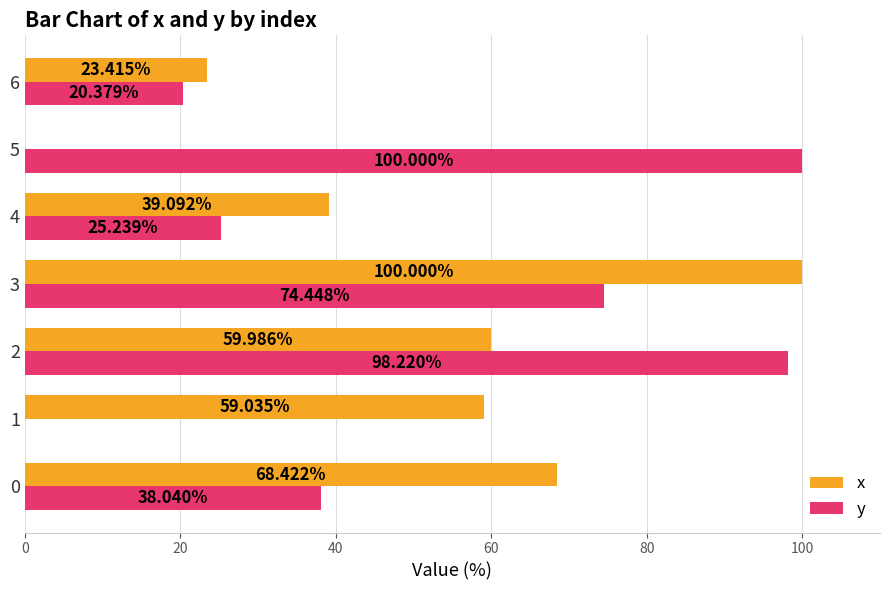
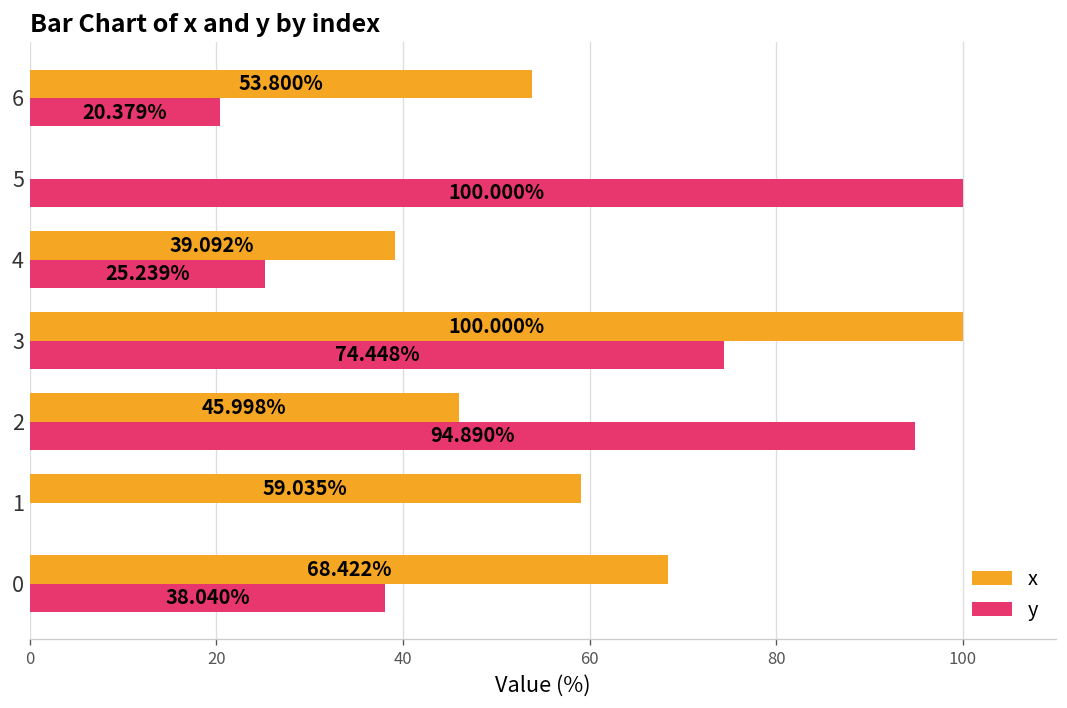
  {
    "x": {
-     "6": "23.415%",
+     "6": "53.800%",
      "4": "39.092%",
      "3": "100.000%",
-     "2": "59.986%",
+     "2": "45.998%",
      "1": "59.035%",
      "0": "68.422%"
    },
    "y": {
      "6": "20.379%",
      "5": "100.000%",
      "4": "25.239%",
      "3": "74.448%",
-     "2": "98.220%",
+     "2": "94.890%",
      "0": "38.040%"
    }
  }
